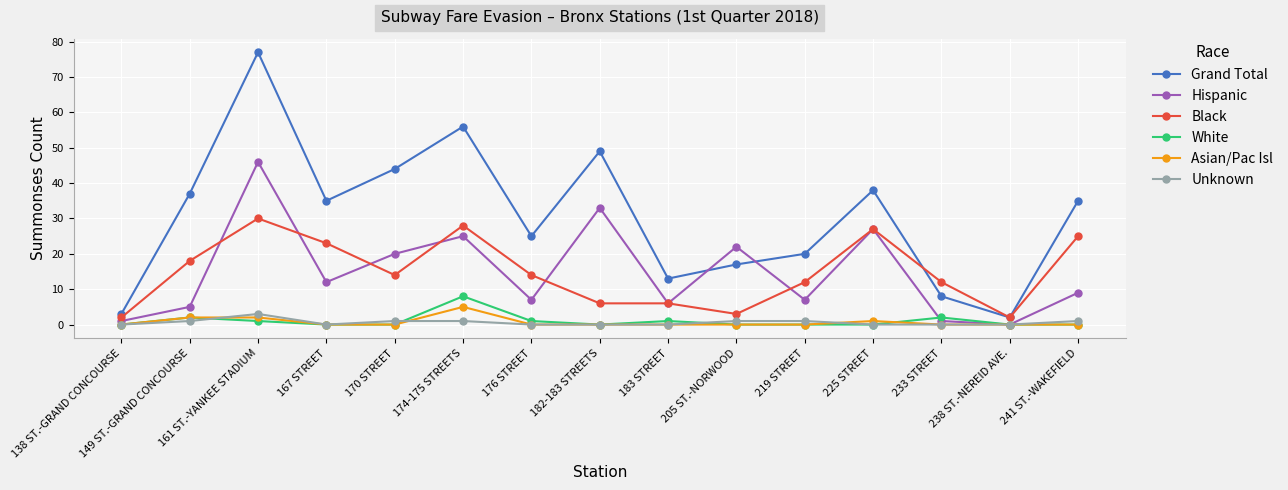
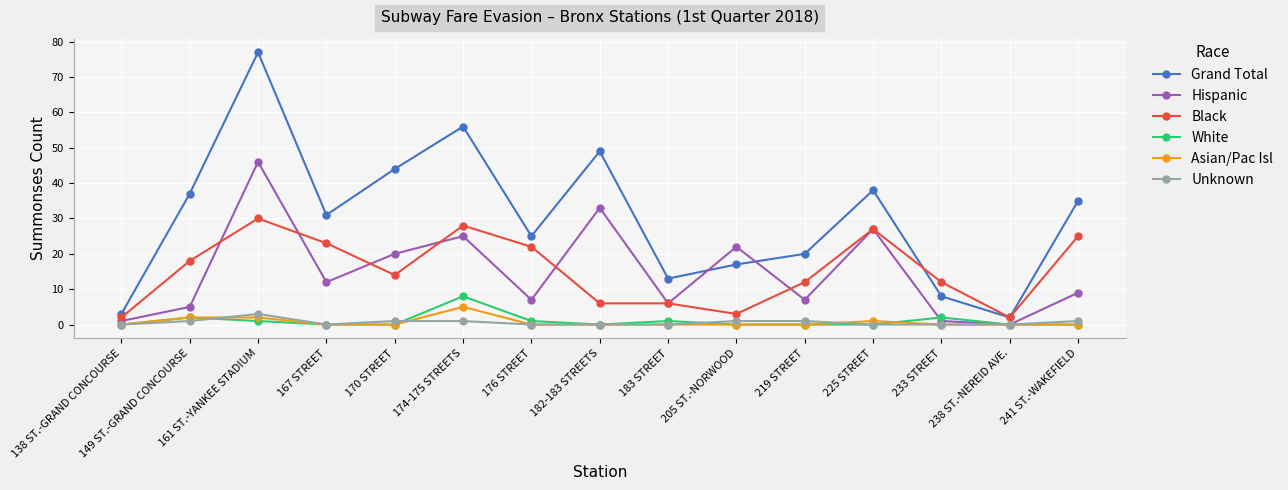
  {
    "Grand Total": {
      "138 ST.-GRAND CONCOURSE": 3,
      "149 ST.-GRAND CONCOURSE": 37,
      "161 ST.-YANKEE STADIUM": 77,
-     "167 STREET": 35,
+     "167 STREET": 31,
      "170 STREET": 44,
      "174-175 STREETS": 56,
      "176 STREET": 25,
      "182-183 STREETS": 49,
      "183 STREET": 13,
      "205 ST.-NORWOOD": 17,
      "219 STREET": 20,
      "225 STREET": 38,
      "233 STREET": 8,
      "241 ST.-WAKEFIELD": 35
    },
    "Hispanic": {
      "138 ST.-GRAND CONCOURSE": 1,
      "149 ST.-GRAND CONCOURSE": 5,
      "161 ST.-YANKEE STADIUM": 46,
      "167 STREET": 12,
      "170 STREET": 20,
      "174-175 STREETS": 25,
      "176 STREET": 7,
      "182-183 STREETS": 33,
      "205 ST.-NORWOOD": 22,
      "219 STREET": 7,
      "233 STREET": 1,
      "241 ST.-WAKEFIELD": 9
    },
    "Black": {
      "138 ST.-GRAND CONCOURSE": 2,
      "149 ST.-GRAND CONCOURSE": 18,
      "161 ST.-YANKEE STADIUM": 30,
      "167 STREET": 23,
      "170 STREET": 14,
      "174-175 STREETS": 28,
-     "176 STREET": 14,
+     "176 STREET": 22,
      "182-183 STREETS": 6,
      "205 ST.-NORWOOD": 3,
      "219 STREET": 12,
      "233 STREET": 12,
      "241 ST.-WAKEFIELD": 25
    },
    "White": {
      "161 ST.-YANKEE STADIUM": 1,
      "174-175 STREETS": 8,
      "176 STREET": 1,
      "183 STREET": 1,
      "233 STREET": 2
    },
    "Asian/Pac Isl": {
      "161 ST.-YANKEE STADIUM": 2,
      "174-175 STREETS": 5,
      "225 STREET": 1
    },
    "Unknown": {
      "149 ST.-GRAND CONCOURSE": 1,
      "161 ST.-YANKEE STADIUM": 3,
      "170 STREET": 1,
      "174-175 STREETS": 1,
      "205 ST.-NORWOOD": 1,
      "219 STREET": 1,
      "241 ST.-WAKEFIELD": 1
    }
  }
